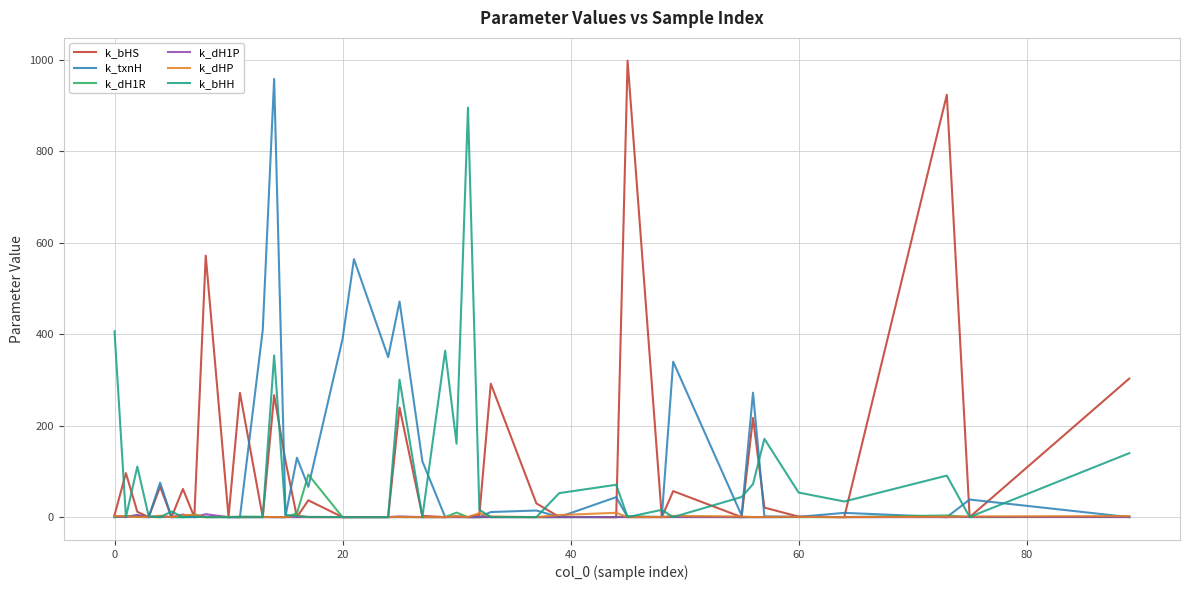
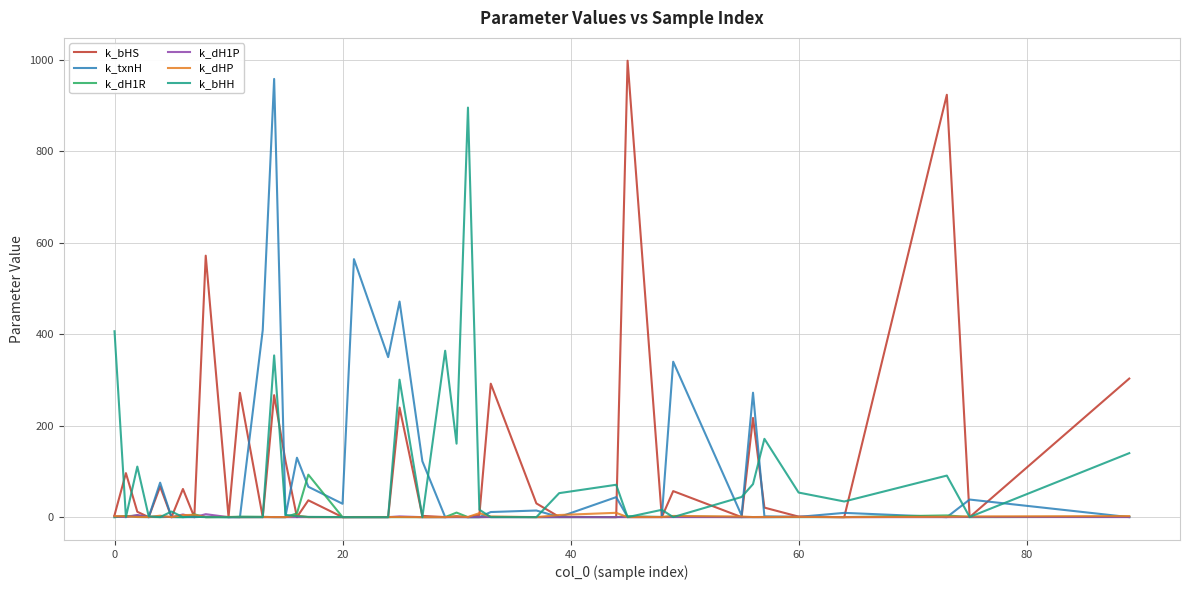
  {
    "k_txnH": {
-     "20": 390
+     "20": 30
    }
  }
